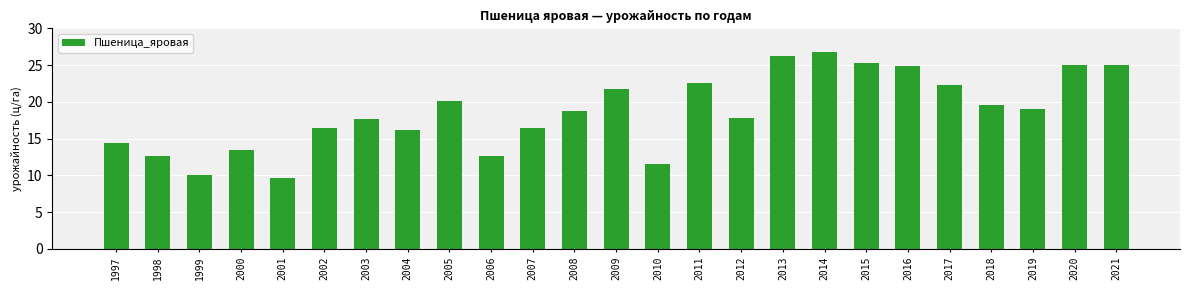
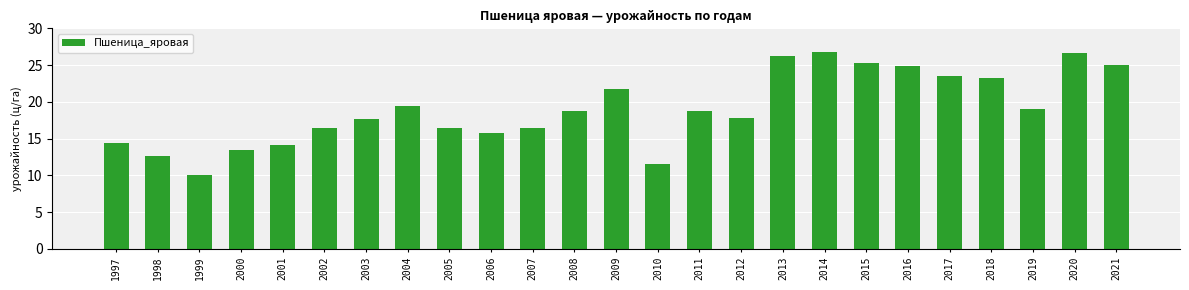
  {
    "1997": 14,
    "1998": 13,
    "1999": 10,
    "2000": 13,
-   "2001": 10,
+   "2001": 14,
    "2002": 16,
    "2003": 18,
-   "2004": 16,
-   "2005": 20,
-   "2006": 13,
+   "2004": 20,
+   "2005": 17,
+   "2006": 16,
    "2007": 17,
    "2008": 19,
    "2009": 22,
    "2010": 12,
-   "2011": 23,
+   "2011": 19,
    "2012": 18,
    "2013": 26,
    "2014": 27,
    "2015": 25,
    "2016": 25,
-   "2017": 22,
-   "2018": 20,
+   "2017": 24,
+   "2018": 23,
    "2019": 19,
-   "2020": 25,
+   "2020": 27,
    "2021": 25
  }
